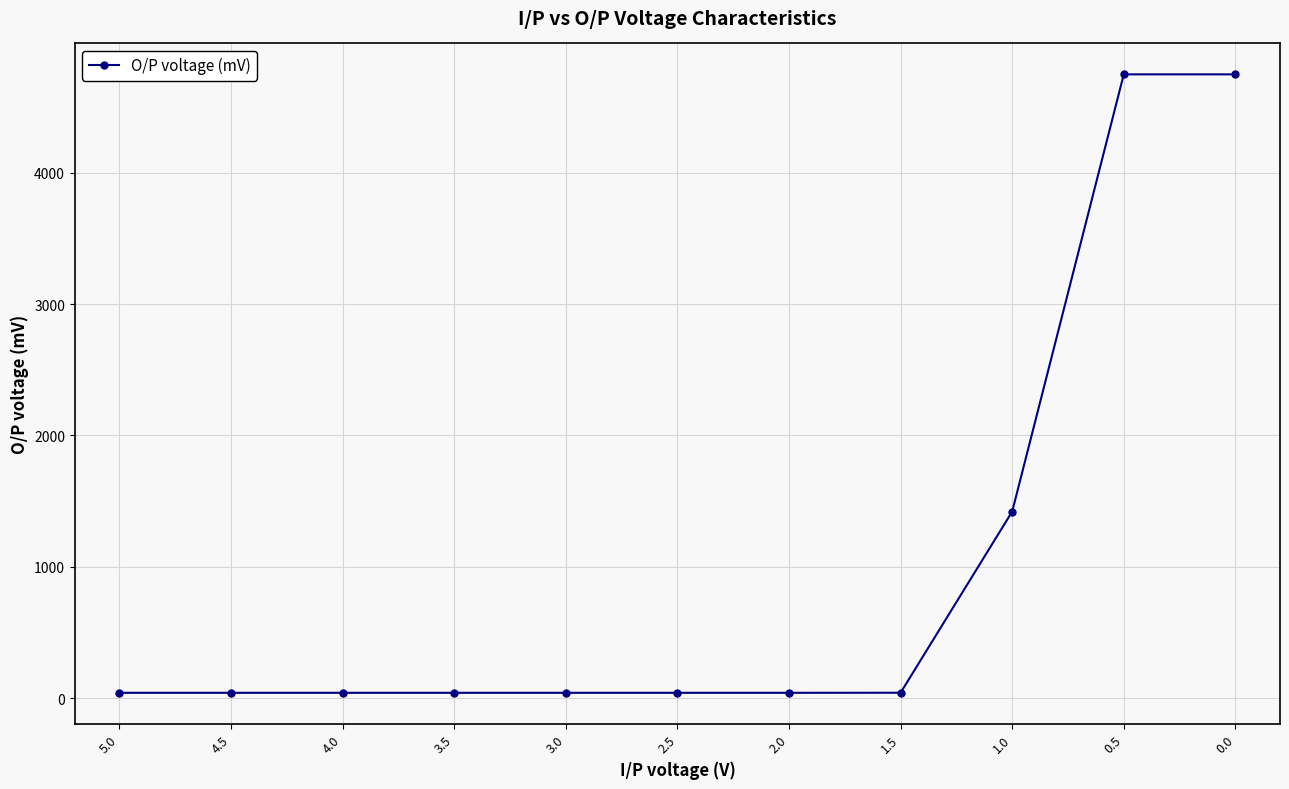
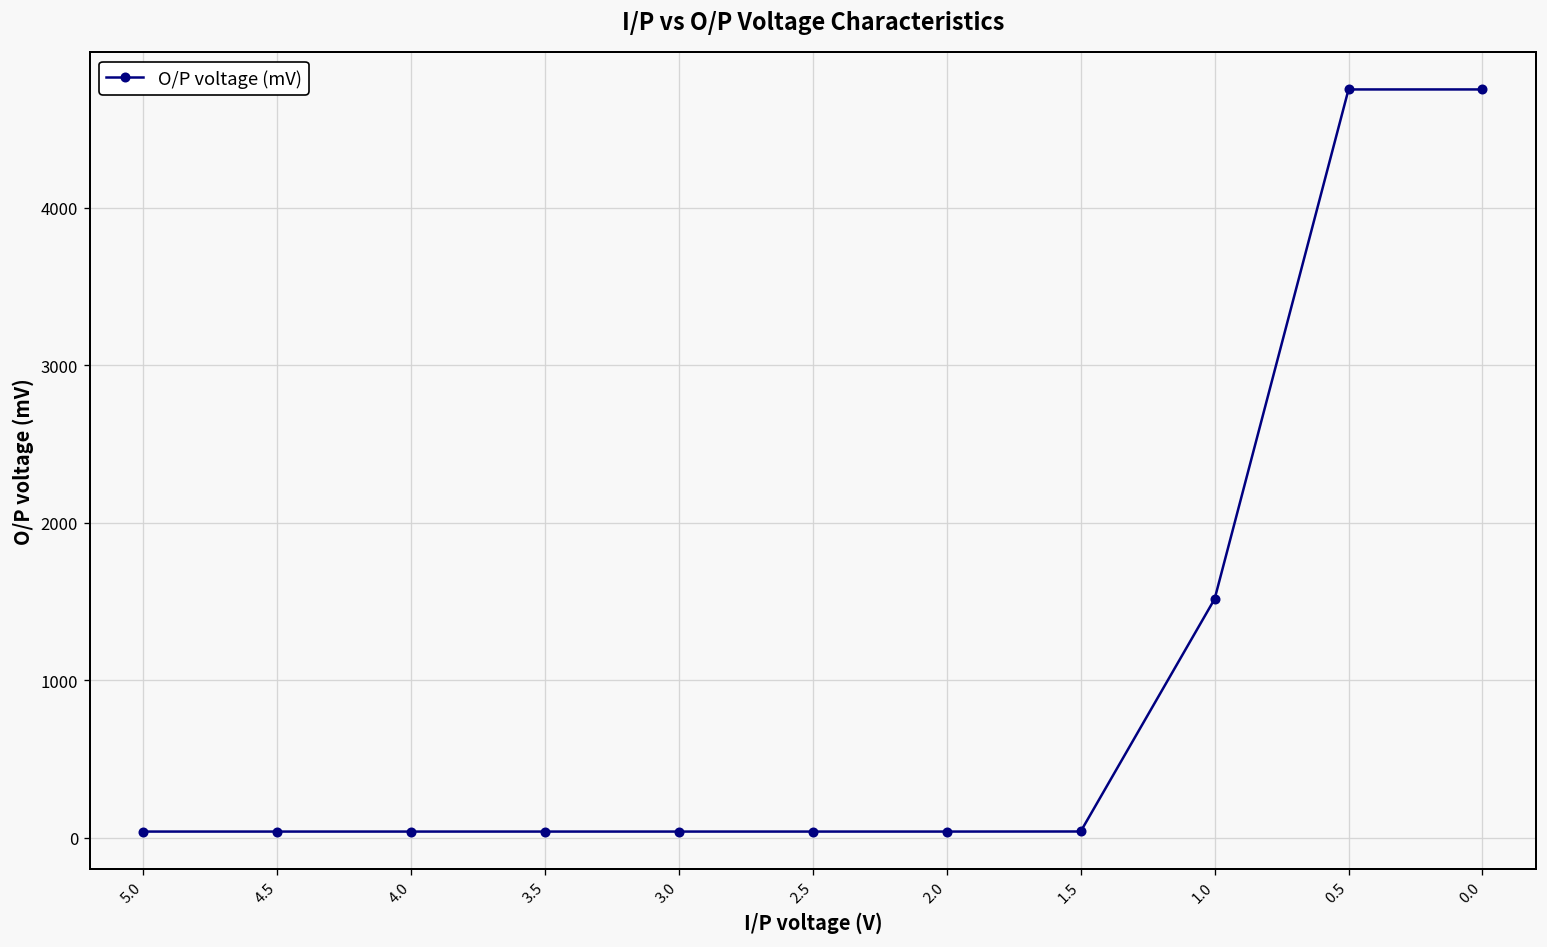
  {
    "5.0": 40,
    "4.5": 40,
    "4.0": 40,
    "3.5": 40,
    "3.0": 40,
    "2.5": 40,
    "2.0": 40,
    "1.5": 40,
-   "1.0": 1420,
+   "1.0": 1520,
    "0.5": 4750,
    "0.0": 4750
  }
